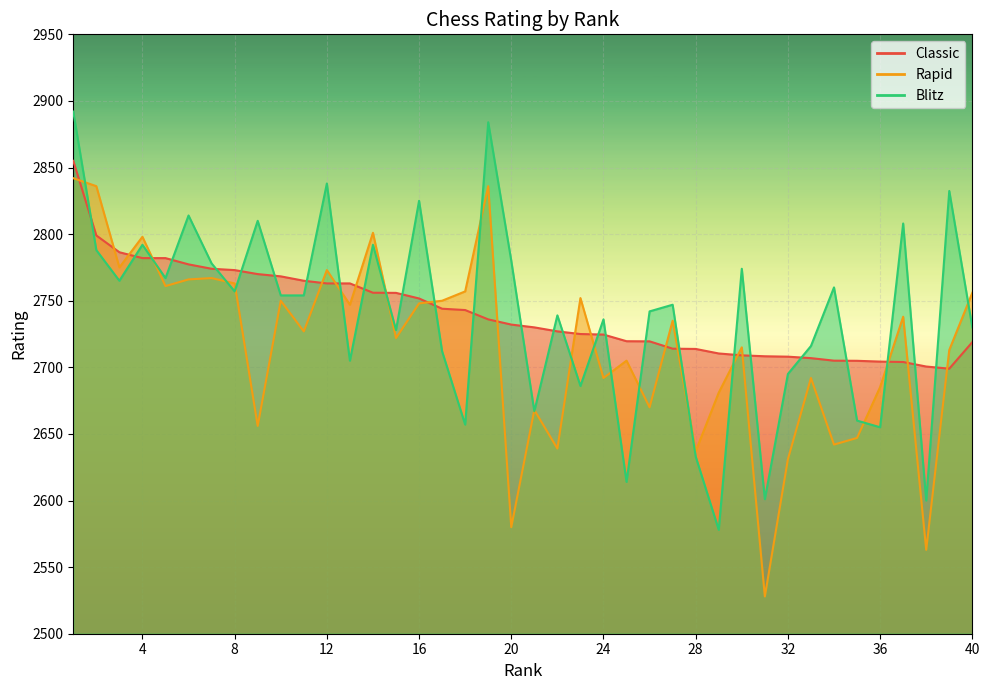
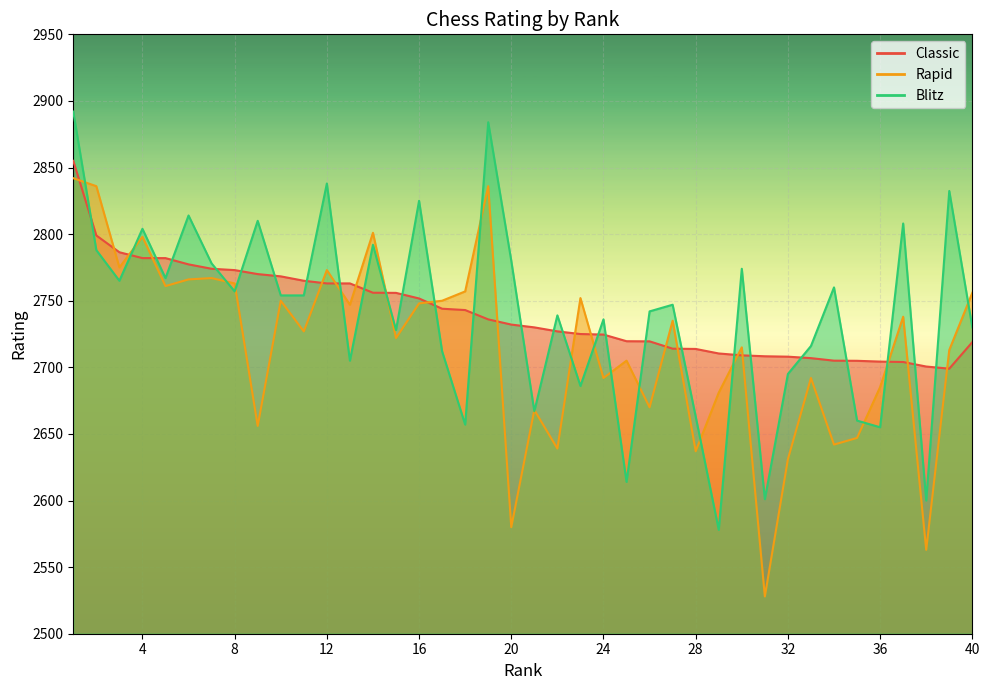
  {
    "Classic": {
      "4": 2782,
      "8": 2773,
      "12": 2763,
      "16": 2752,
      "20": 2732,
      "24": 2725,
      "28": 2714,
      "32": 2708,
      "36": 2704,
      "40": 2719
    },
    "Rapid": {
      "4": 2798,
      "8": 2763,
      "12": 2773,
      "16": 2748,
      "20": 2580,
      "24": 2692,
      "28": 2637,
      "32": 2631,
      "36": 2685,
      "40": 2756
    },
    "Blitz": {
-     "4": 2792,
+     "4": 2804,
      "8": 2757,
      "12": 2838,
      "16": 2825,
      "20": 2780,
      "24": 2736,
-     "28": 2633,
+     "28": 2663,
      "32": 2695,
      "36": 2655,
      "40": 2730
    }
  }
